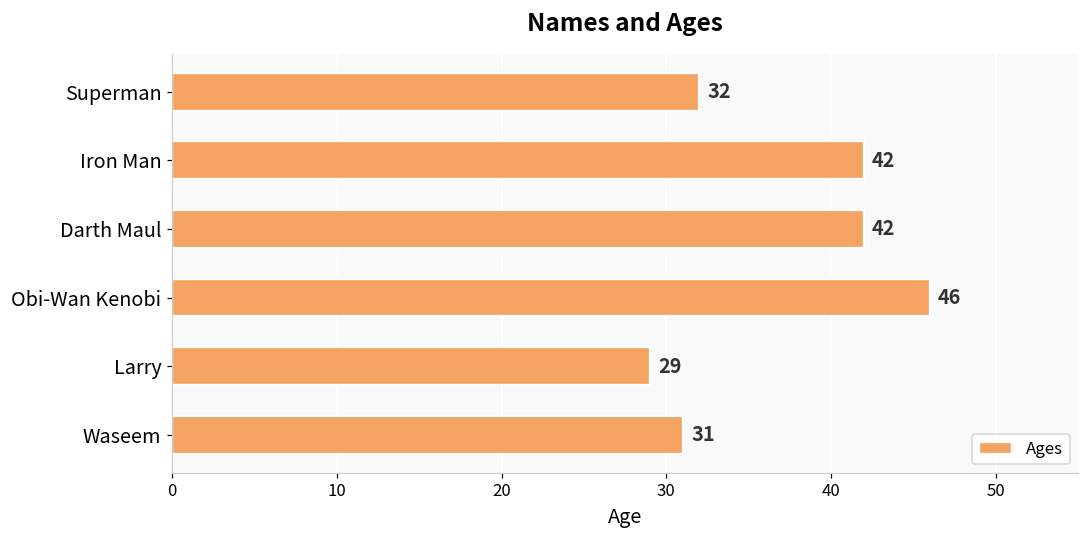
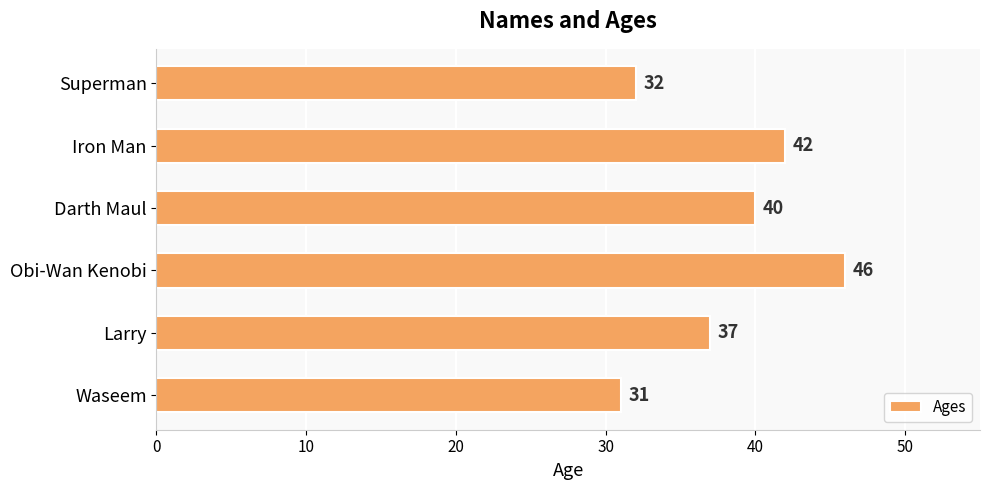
  {
    "Superman": 32,
    "Iron Man": 42,
-   "Darth Maul": 42,
+   "Darth Maul": 40,
    "Obi-Wan Kenobi": 46,
-   "Larry": 29,
+   "Larry": 37,
    "Waseem": 31
  }
